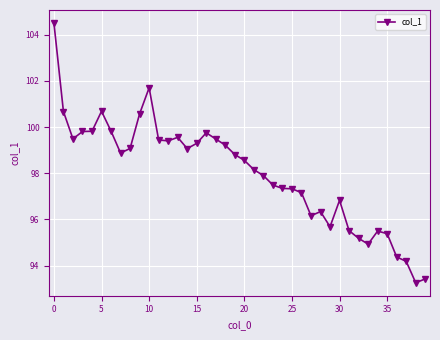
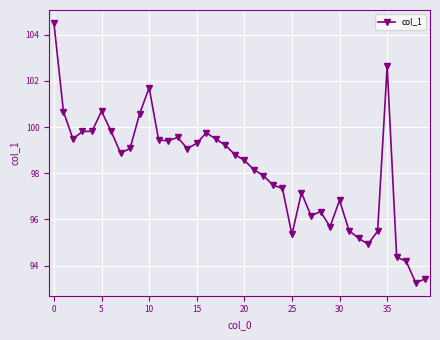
  {
    "0": 104.5,
    "5": 100.7,
    "10": 101.7,
    "15": 99.3,
    "20": 98.6,
-   "25": 97.3,
+   "25": 95.4,
    "30": 96.8,
-   "35": 95.4
+   "35": 102.6
  }
